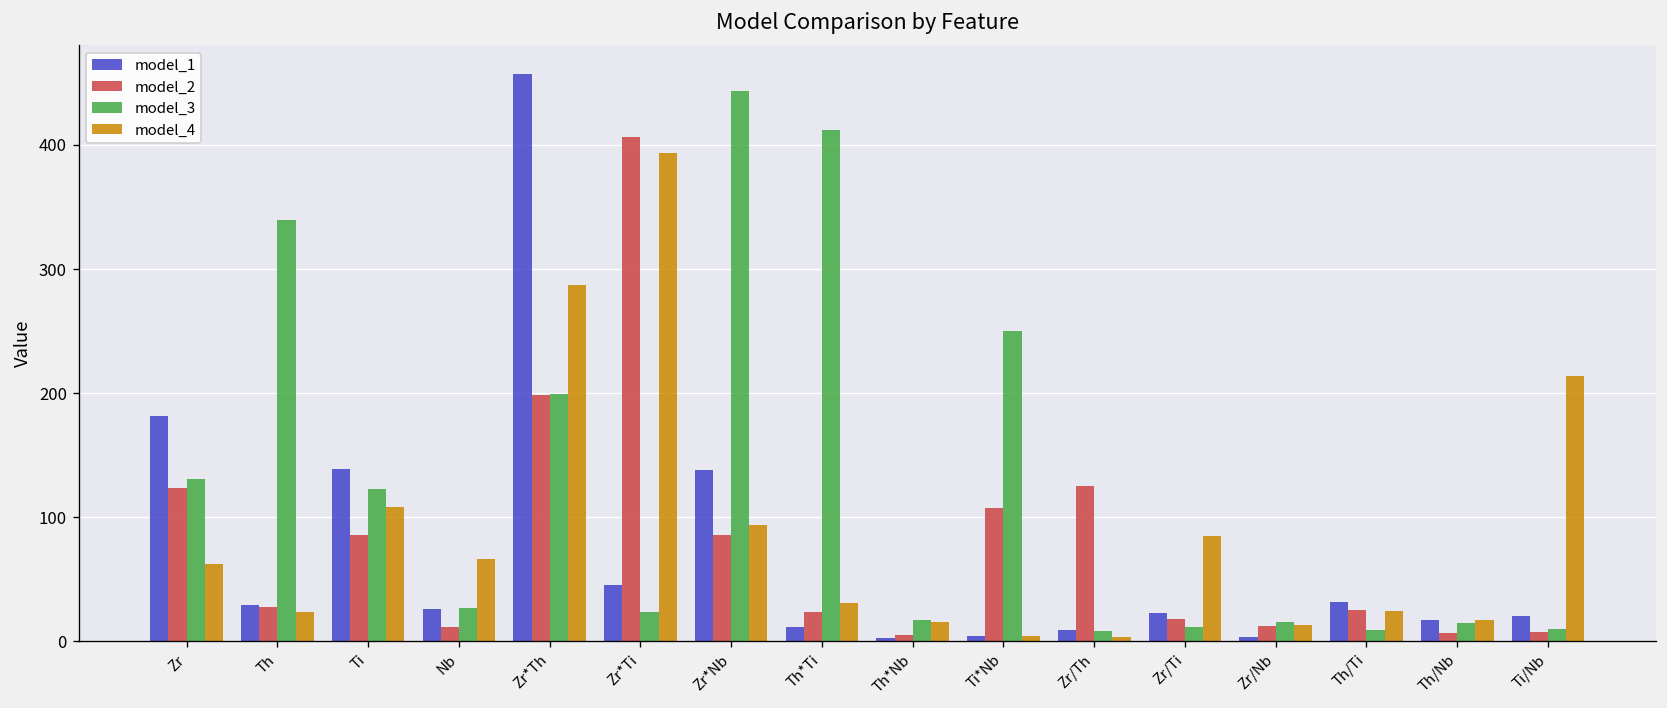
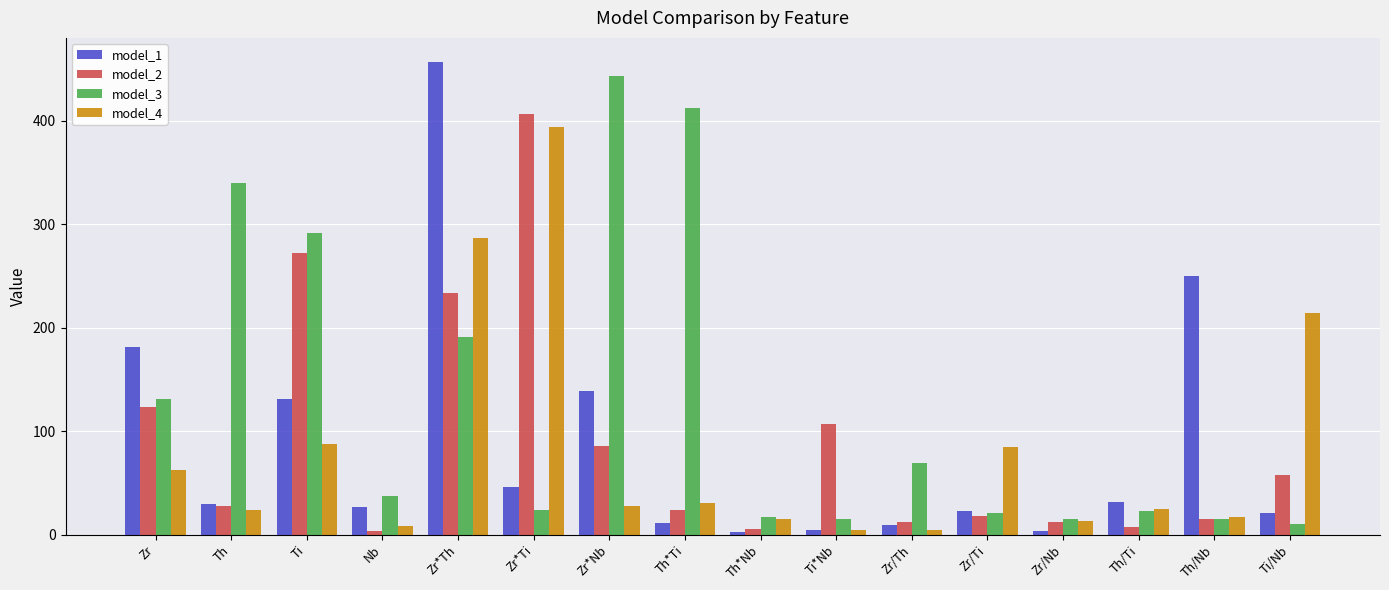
  {
    "model_1": {
      "Zr": 181,
      "Th": 29,
-     "Ti": 139,
+     "Ti": 131,
      "Nb": 26,
      "Zr*Th": 457,
      "Zr*Ti": 46,
      "Zr*Nb": 138,
      "Th*Ti": 12,
      "Th*Nb": 3,
      "Ti*Nb": 4,
      "Zr/Th": 9,
      "Zr/Ti": 23,
      "Zr/Nb": 4,
      "Th/Ti": 32,
-     "Th/Nb": 17,
+     "Th/Nb": 250,
      "Ti/Nb": 21
    },
    "model_2": {
      "Zr": 123,
      "Th": 28,
-     "Ti": 85,
-     "Nb": 12,
-     "Zr*Th": 198,
+     "Ti": 272,
+     "Nb": 4,
+     "Zr*Th": 233,
      "Zr*Ti": 406,
      "Zr*Nb": 86,
      "Th*Ti": 24,
      "Th*Nb": 5,
      "Ti*Nb": 107,
-     "Zr/Th": 125,
+     "Zr/Th": 13,
      "Zr/Ti": 18,
      "Zr/Nb": 12,
-     "Th/Ti": 25,
-     "Th/Nb": 7,
-     "Ti/Nb": 8
+     "Th/Ti": 8,
+     "Th/Nb": 15,
+     "Ti/Nb": 58
    },
    "model_3": {
      "Zr": 131,
      "Th": 340,
-     "Ti": 123,
-     "Nb": 27,
-     "Zr*Th": 199,
+     "Ti": 292,
+     "Nb": 38,
+     "Zr*Th": 191,
      "Zr*Ti": 24,
      "Zr*Nb": 443,
      "Th*Ti": 412,
      "Th*Nb": 17,
-     "Ti*Nb": 250,
-     "Zr/Th": 9,
-     "Zr/Ti": 12,
+     "Ti*Nb": 15,
+     "Zr/Th": 69,
+     "Zr/Ti": 20,
      "Zr/Nb": 15,
-     "Th/Ti": 9,
+     "Th/Ti": 23,
      "Th/Nb": 15,
      "Ti/Nb": 10
    },
    "model_4": {
      "Zr": 63,
      "Th": 24,
-     "Ti": 109,
-     "Nb": 67,
+     "Ti": 88,
+     "Nb": 9,
      "Zr*Th": 287,
      "Zr*Ti": 394,
-     "Zr*Nb": 94,
+     "Zr*Nb": 28,
      "Th*Ti": 31,
      "Th*Nb": 15,
      "Ti*Nb": 4,
      "Zr/Th": 4,
      "Zr/Ti": 85,
      "Zr/Nb": 13,
      "Th/Ti": 25,
      "Th/Nb": 17,
      "Ti/Nb": 214
    }
  }
